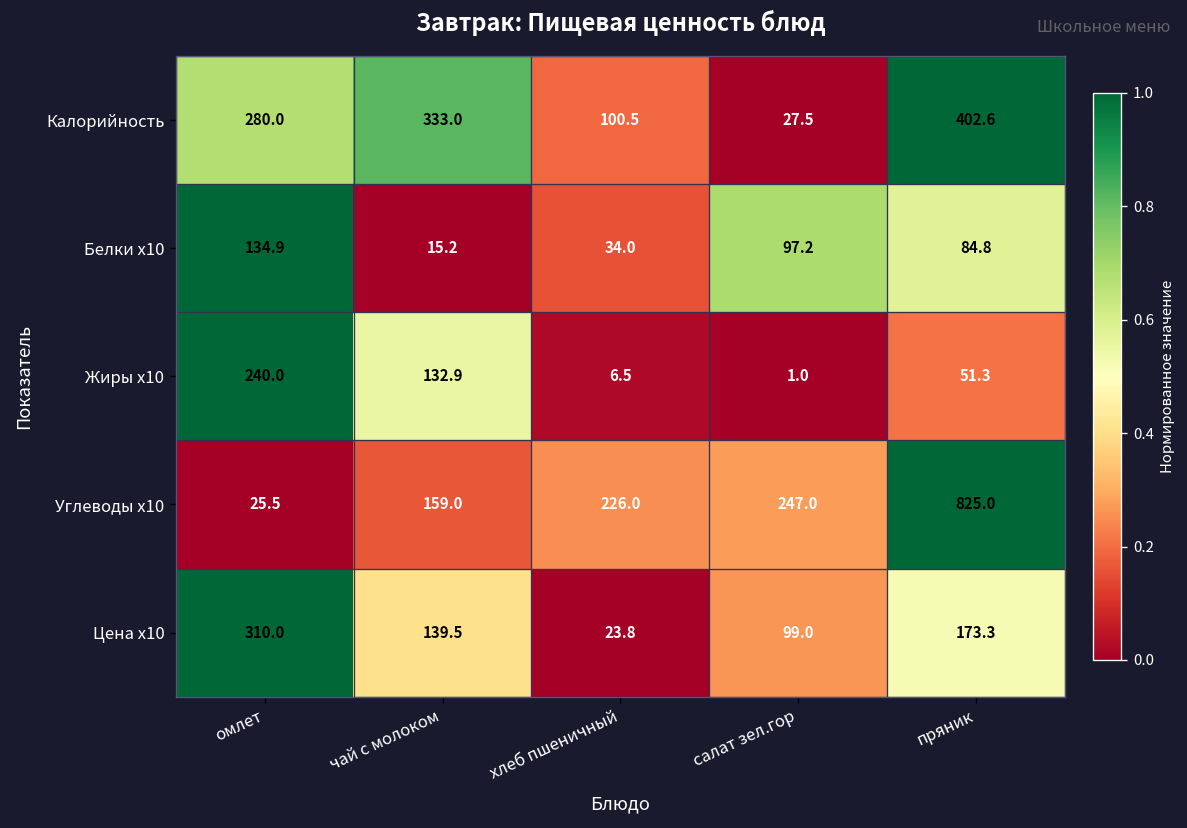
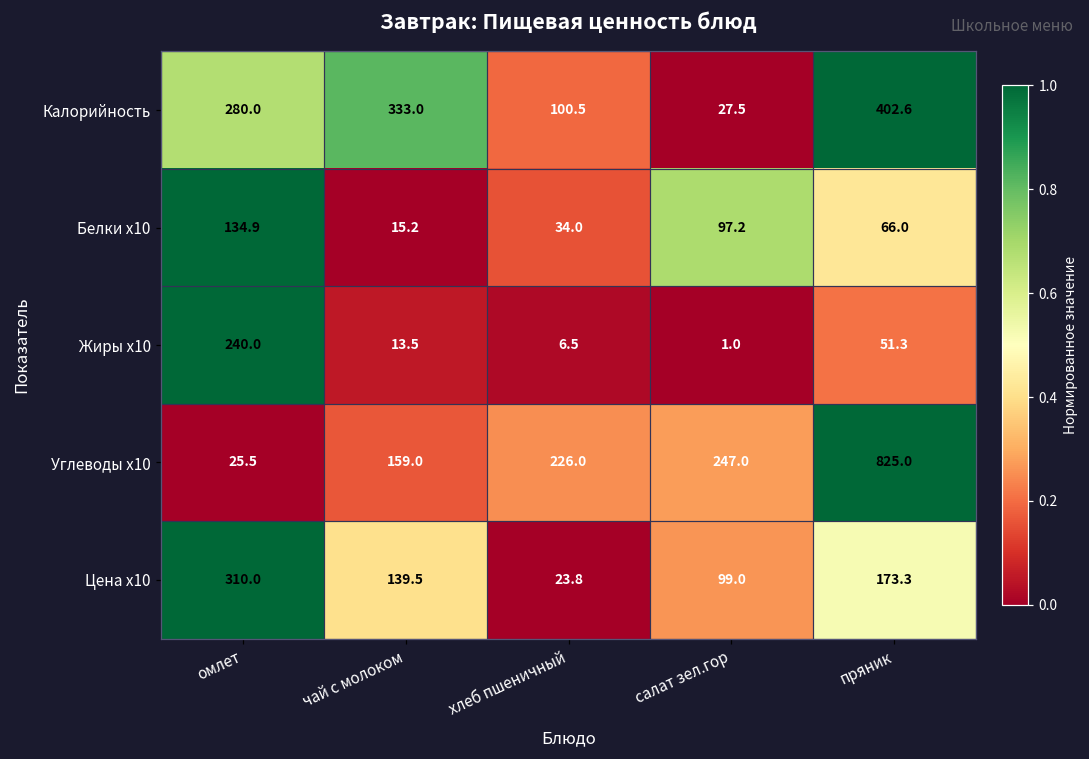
  {
    "Калорийность": {
      "омлет": 280.0,
      "чай с молоком": 333.0,
      "хлеб пшеничный": 100.5,
      "салат зел.гор": 27.5,
      "пряник": 402.6
    },
    "Белки x10": {
      "омлет": 134.9,
      "чай с молоком": 15.2,
      "хлеб пшеничный": 34.0,
      "салат зел.гор": 97.2,
-     "пряник": 84.8
+     "пряник": 66.0
    },
    "Жиры x10": {
      "омлет": 240.0,
-     "чай с молоком": 132.9,
+     "чай с молоком": 13.5,
      "хлеб пшеничный": 6.5,
      "салат зел.гор": 1.0,
      "пряник": 51.3
    },
    "Углеводы x10": {
      "омлет": 25.5,
      "чай с молоком": 159.0,
      "хлеб пшеничный": 226.0,
      "салат зел.гор": 247.0,
      "пряник": 825.0
    },
    "Цена x10": {
      "омлет": 310.0,
      "чай с молоком": 139.5,
      "хлеб пшеничный": 23.8,
      "салат зел.гор": 99.0,
      "пряник": 173.3
    }
  }
